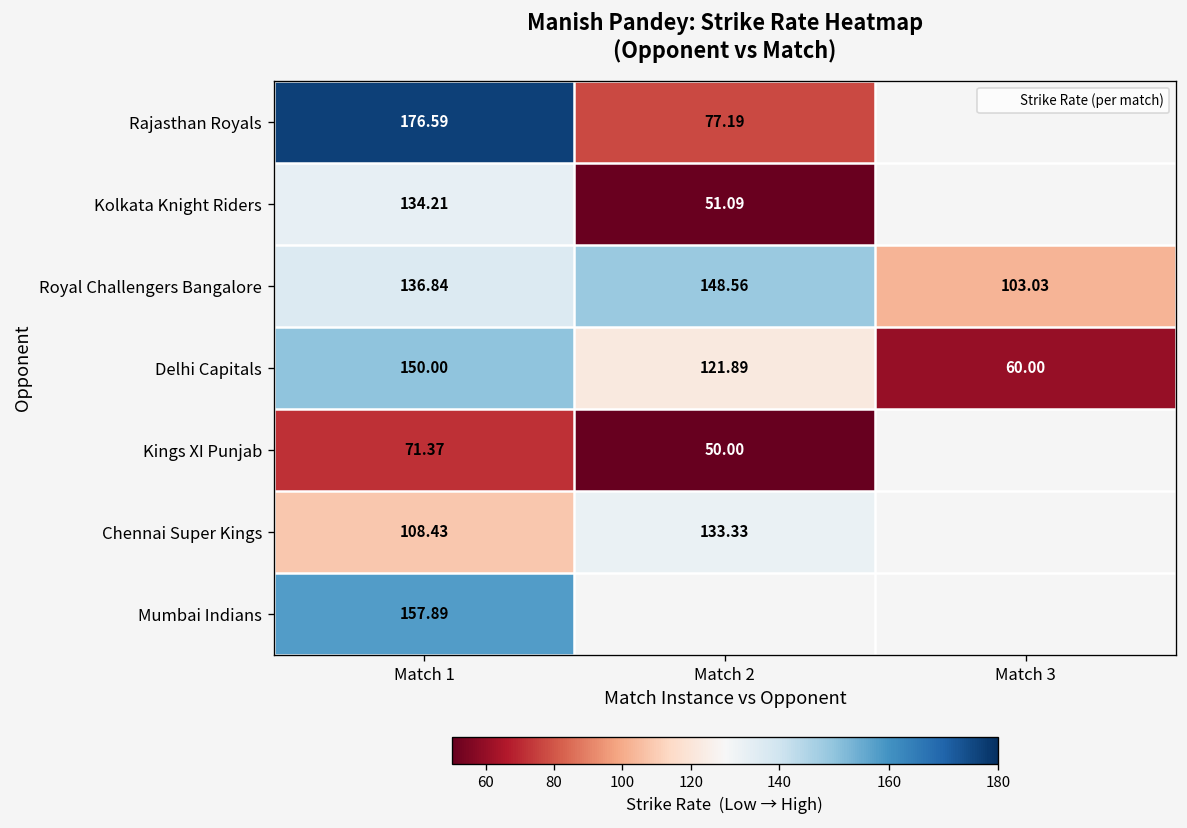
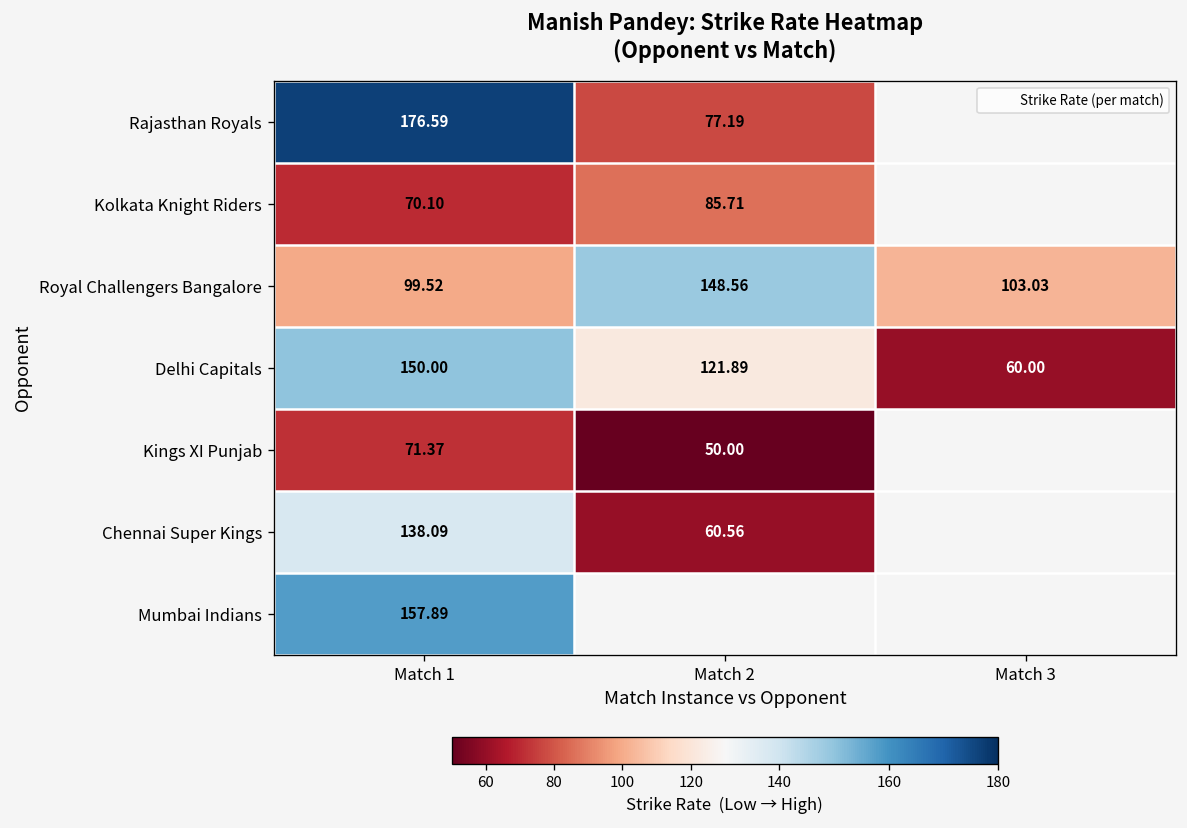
  {
    "Rajasthan Royals": {
      "Match 1": 176.59,
      "Match 2": 77.19
    },
    "Kolkata Knight Riders": {
-     "Match 1": 134.21,
-     "Match 2": 51.09
+     "Match 1": 70.10,
+     "Match 2": 85.71
    },
    "Royal Challengers Bangalore": {
-     "Match 1": 136.84,
+     "Match 1": 99.52,
      "Match 2": 148.56,
      "Match 3": 103.03
    },
    "Delhi Capitals": {
      "Match 1": 150.00,
      "Match 2": 121.89,
      "Match 3": 60.00
    },
    "Kings XI Punjab": {
      "Match 1": 71.37,
      "Match 2": 50.00
    },
    "Chennai Super Kings": {
-     "Match 1": 108.43,
-     "Match 2": 133.33
+     "Match 1": 138.09,
+     "Match 2": 60.56
    },
    "Mumbai Indians": {
      "Match 1": 157.89
    }
  }
